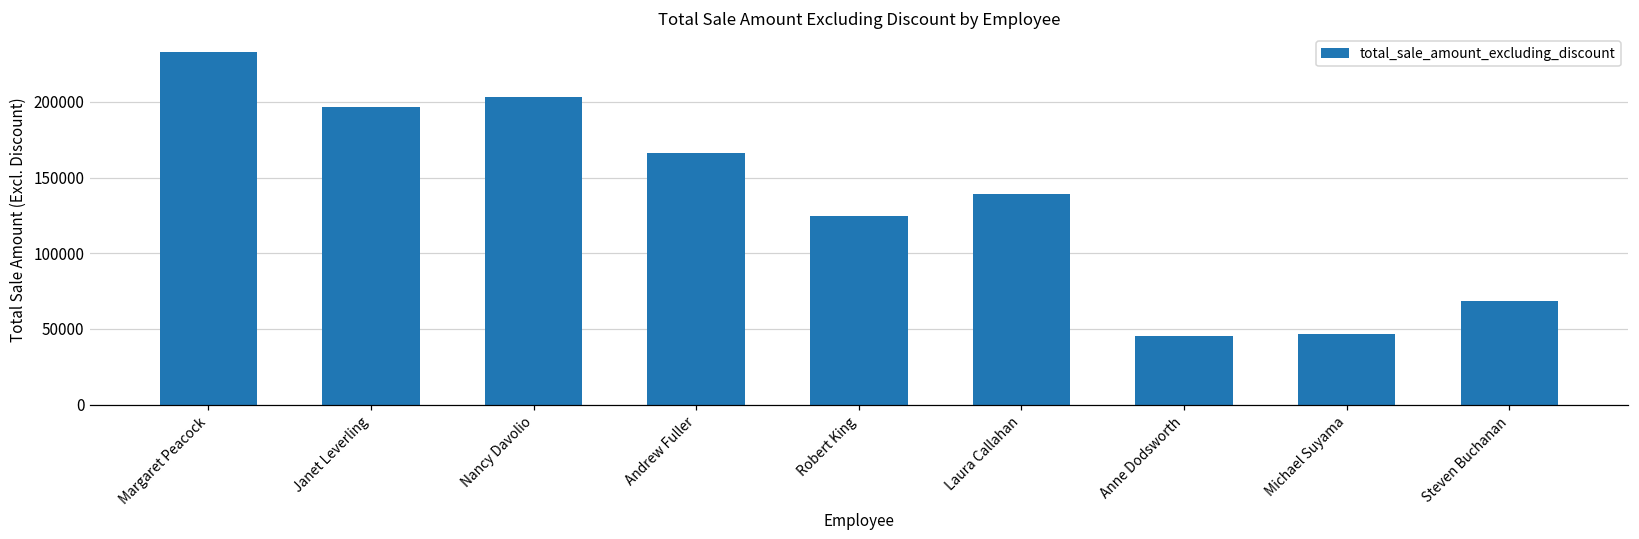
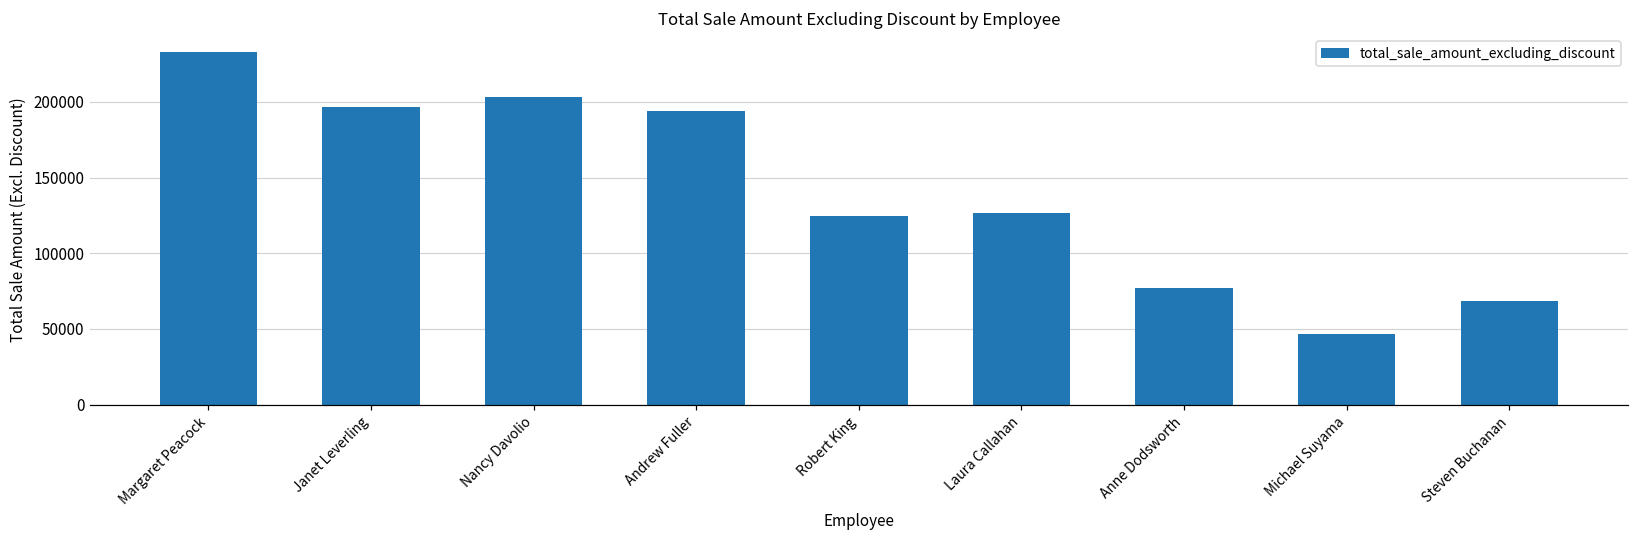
  {
    "Margaret Peacock": 233000,
    "Janet Leverling": 196000,
    "Nancy Davolio": 203000,
-   "Andrew Fuller": 167000,
+   "Andrew Fuller": 194000,
    "Robert King": 125000,
-   "Laura Callahan": 139000,
-   "Anne Dodsworth": 45000,
+   "Laura Callahan": 127000,
+   "Anne Dodsworth": 77000,
    "Michael Suyama": 47000,
    "Steven Buchanan": 69000
  }
